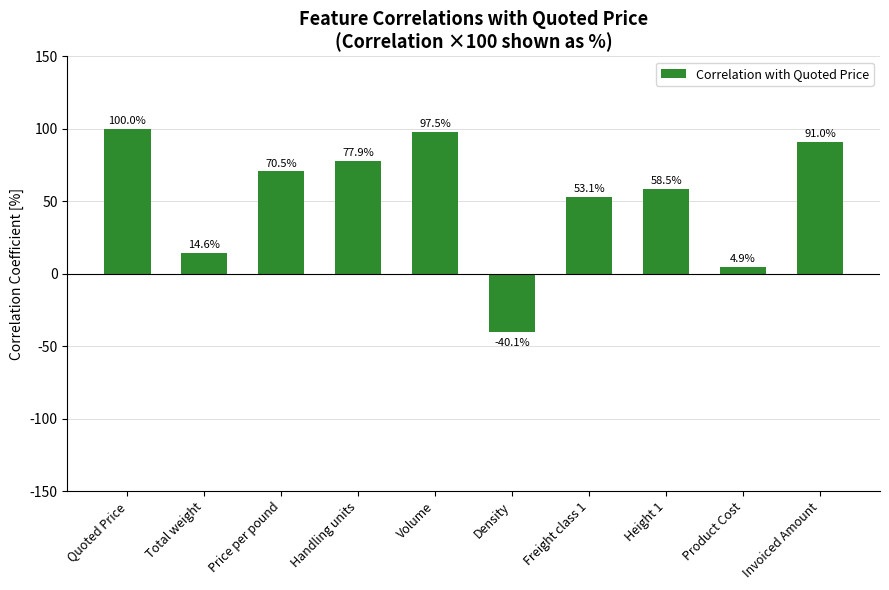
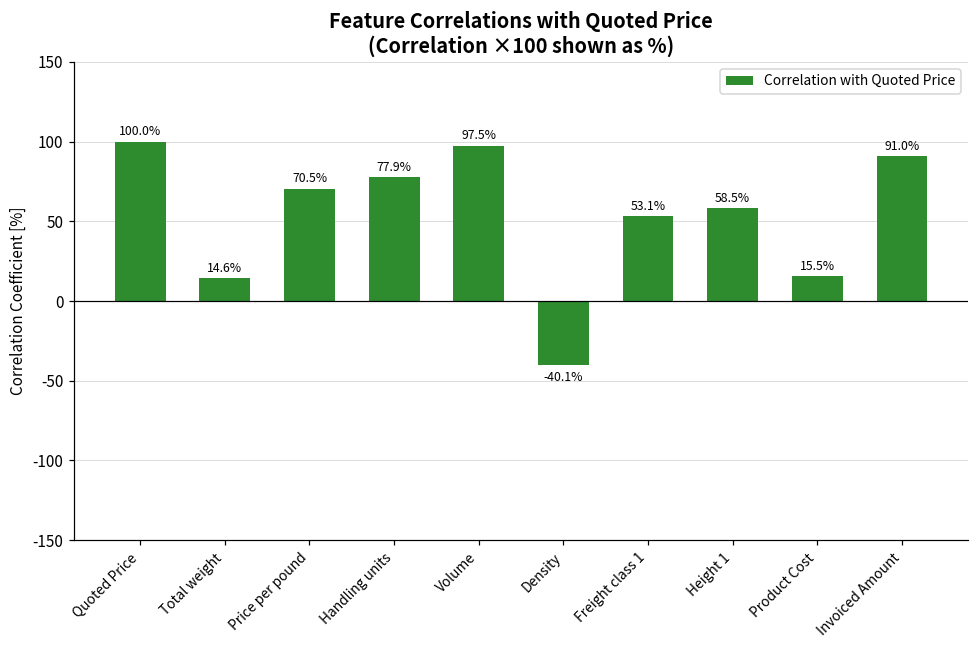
  {
    "Quoted Price": "100.0%",
    "Total weight": "14.6%",
    "Price per pound": "70.5%",
    "Handling units": "77.9%",
    "Volume": "97.5%",
    "Density": "-40.1%",
    "Freight class 1": "53.1%",
    "Height 1": "58.5%",
-   "Product Cost": "4.9%",
+   "Product Cost": "15.5%",
    "Invoiced Amount": "91.0%"
  }
